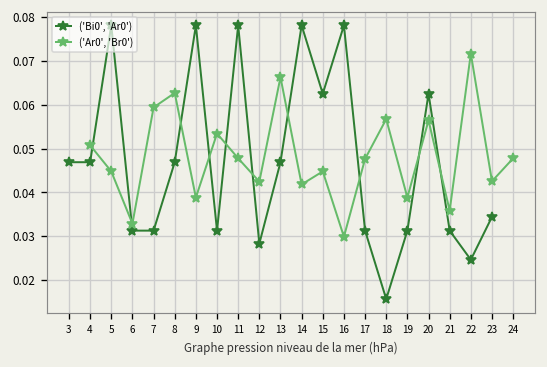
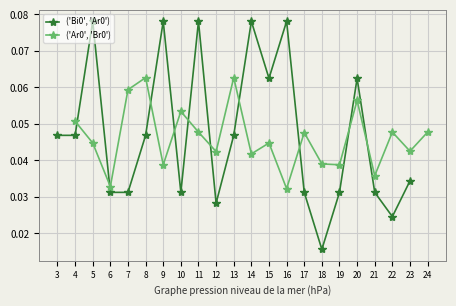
  {
    "('Bi0', 'Ar0')": {
      "3": 0.047,
      "4": 0.047,
      "6": 0.031,
      "7": 0.031,
      "8": 0.047,
      "9": 0.078,
      "10": 0.031,
      "11": 0.078,
      "12": 0.028,
      "13": 0.047,
      "14": 0.078,
      "15": 0.063,
      "16": 0.078,
      "17": 0.031,
      "18": 0.016,
      "19": 0.031,
      "20": 0.063,
      "21": 0.031,
      "22": 0.025,
      "23": 0.034
    },
    "('Ar0', 'Br0')": {
      "4": 0.051,
      "5": 0.045,
      "6": 0.033,
      "7": 0.059,
      "8": 0.063,
      "9": 0.039,
      "10": 0.053,
      "11": 0.048,
      "12": 0.042,
-     "13": 0.066,
+     "13": 0.063,
      "14": 0.042,
      "15": 0.045,
-     "16": 0.030,
+     "16": 0.032,
      "17": 0.048,
-     "18": 0.057,
+     "18": 0.039,
      "19": 0.039,
      "20": 0.056,
      "21": 0.036,
-     "22": 0.072,
+     "22": 0.048,
      "23": 0.043,
      "24": 0.048
    }
  }
